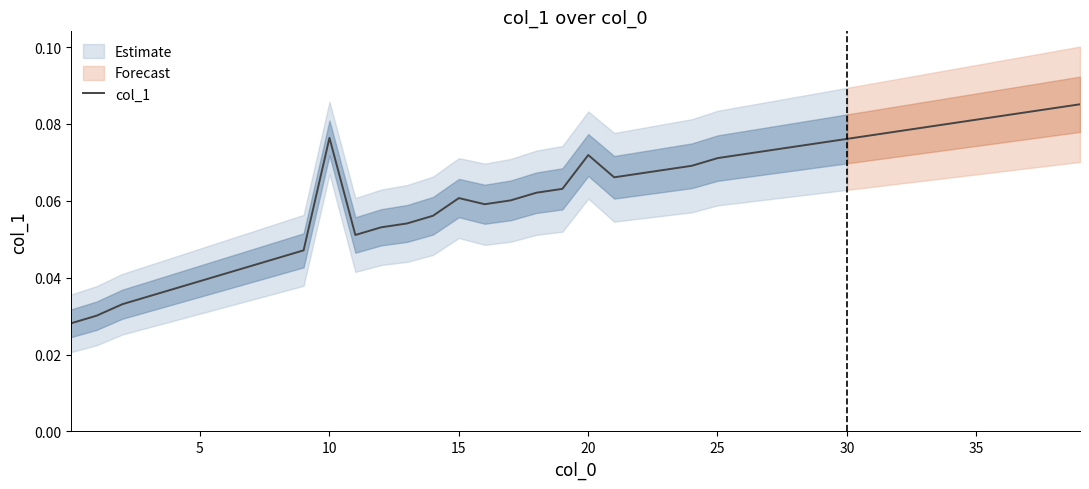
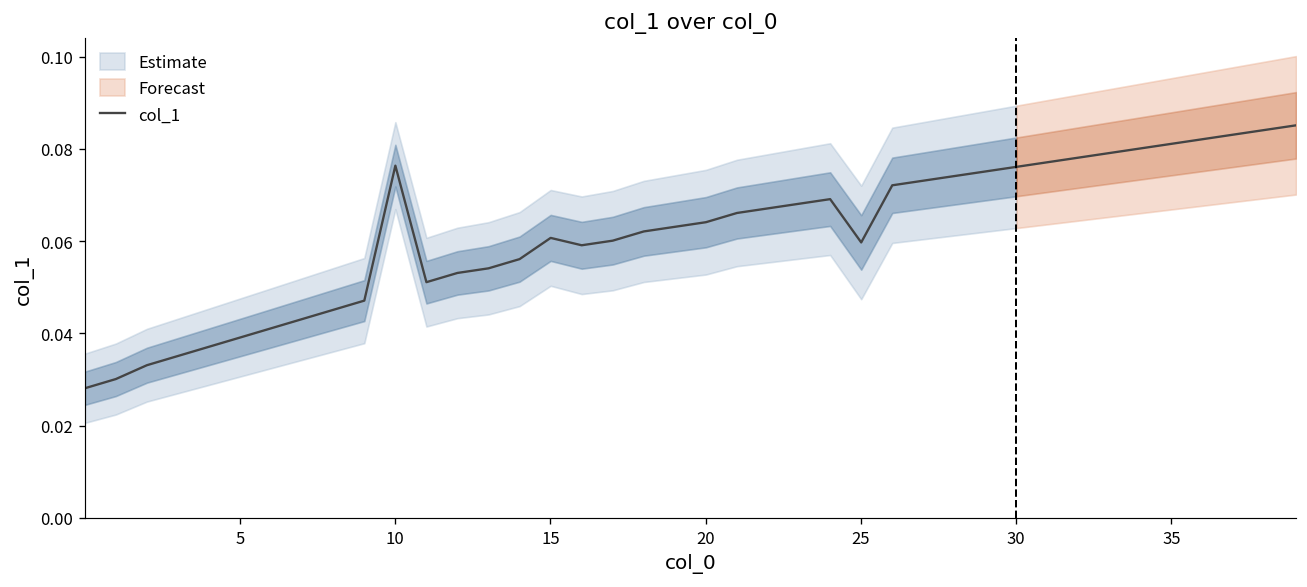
  {
    "col_1": {
      "5": 0.039,
      "10": 0.076,
      "15": 0.061,
-     "20": 0.072,
-     "25": 0.071,
+     "20": 0.064,
+     "25": 0.060,
      "30": 0.076,
      "35": 0.081
    }
  }
